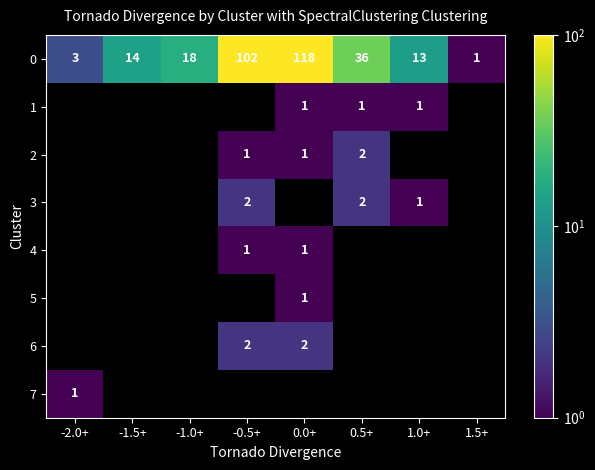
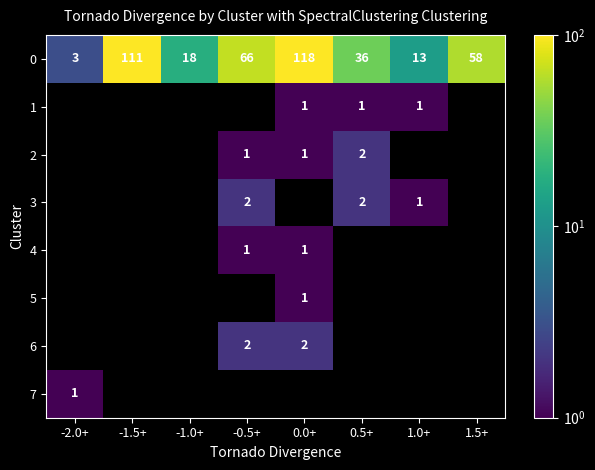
  {
    "0": {
      "-2.0+": 3,
-     "-1.5+": 14,
+     "-1.5+": 111,
      "-1.0+": 18,
-     "-0.5+": 102,
+     "-0.5+": 66,
      "0.0+": 118,
      "0.5+": 36,
      "1.0+": 13,
-     "1.5+": 1
+     "1.5+": 58
    },
    "1": {
      "0.0+": 1,
      "0.5+": 1,
      "1.0+": 1
    },
    "2": {
      "-0.5+": 1,
      "0.0+": 1,
      "0.5+": 2
    },
    "3": {
      "-0.5+": 2,
      "0.5+": 2,
      "1.0+": 1
    },
    "4": {
      "-0.5+": 1,
      "0.0+": 1
    },
    "5": {
      "0.0+": 1
    },
    "6": {
      "-0.5+": 2,
      "0.0+": 2
    },
    "7": {
      "-2.0+": 1
    }
  }
